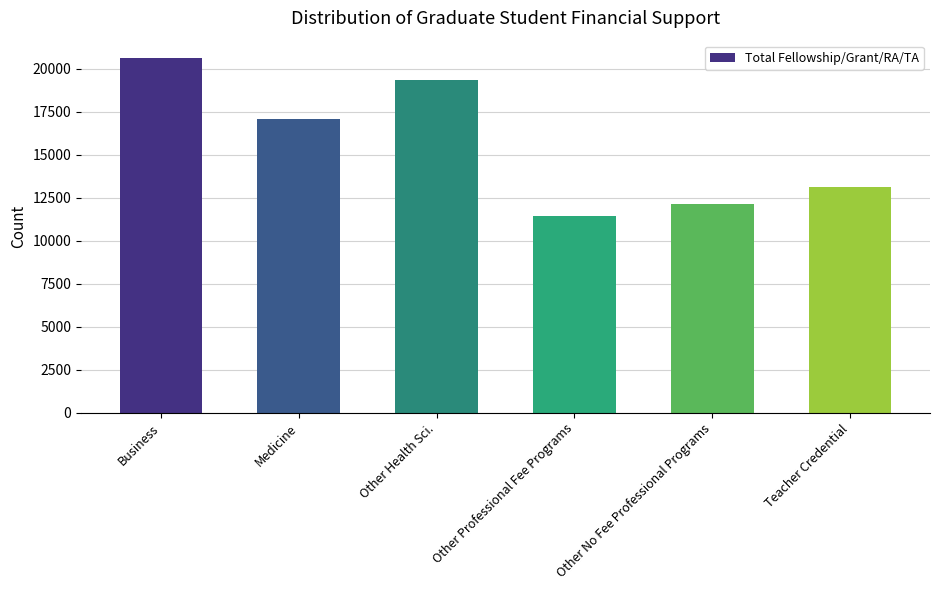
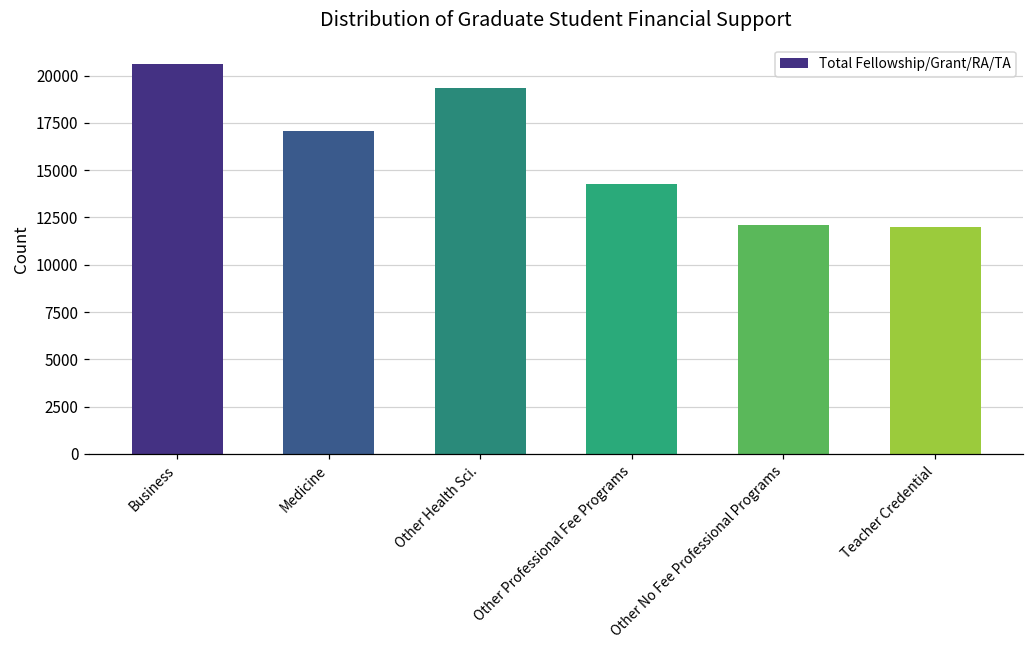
  {
    "Business": 20600,
    "Medicine": 17100,
    "Other Health Sci.": 19400,
-   "Other Professional Fee Programs": 11400,
+   "Other Professional Fee Programs": 14300,
    "Other No Fee Professional Programs": 12100,
-   "Teacher Credential": 13100
+   "Teacher Credential": 12000
  }
